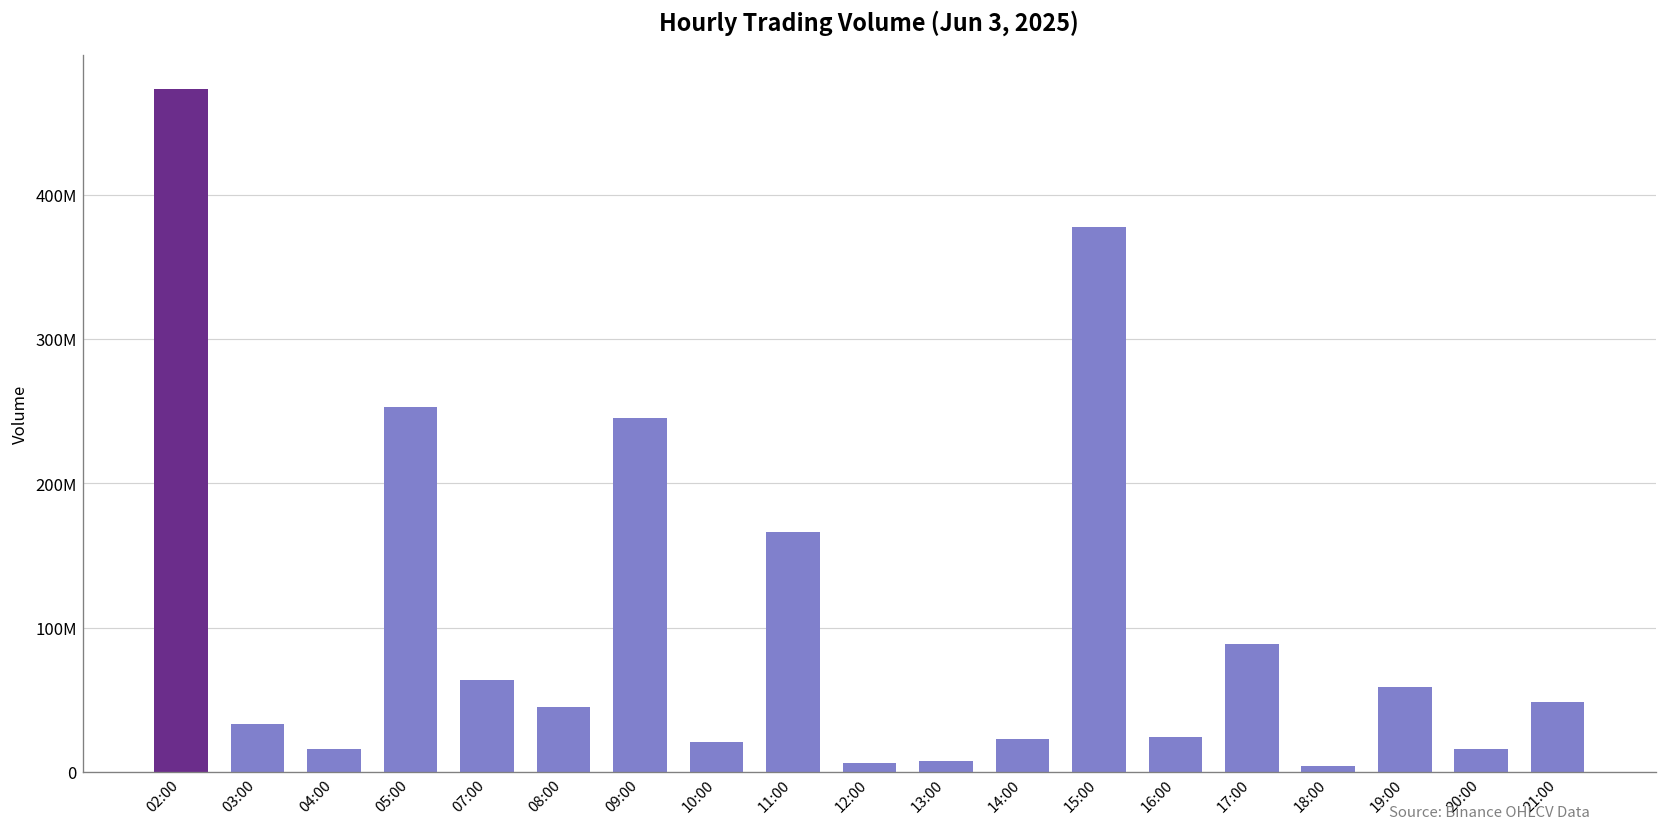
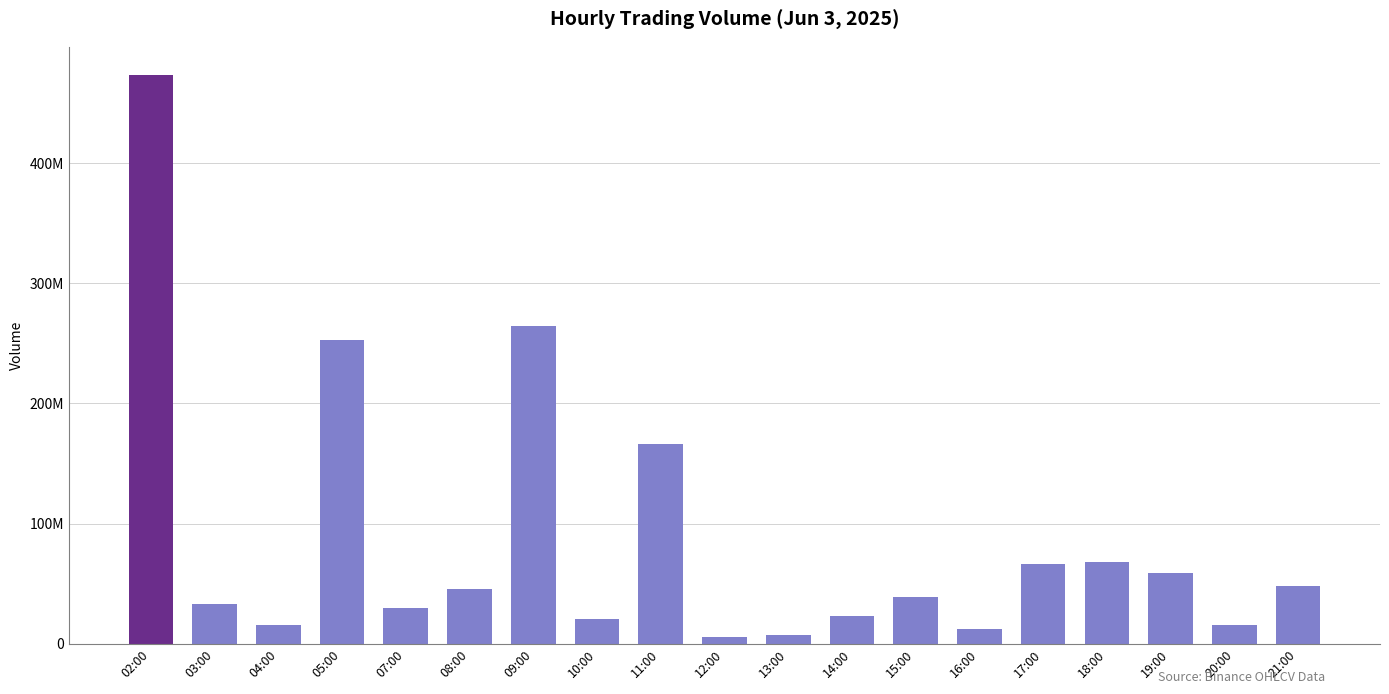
  {
    "02:00": 473000000,
    "03:00": 33000000,
    "04:00": 16000000,
    "05:00": 253000000,
-   "07:00": 64000000,
+   "07:00": 30000000,
    "08:00": 45000000,
-   "09:00": 245000000,
+   "09:00": 264000000,
    "10:00": 21000000,
    "11:00": 166000000,
    "12:00": 6000000,
    "13:00": 8000000,
    "14:00": 23000000,
-   "15:00": 377000000,
-   "16:00": 24000000,
-   "17:00": 89000000,
-   "18:00": 4000000,
+   "15:00": 39000000,
+   "16:00": 12000000,
+   "17:00": 67000000,
+   "18:00": 68000000,
    "19:00": 59000000,
    "20:00": 16000000,
    "21:00": 48000000
  }
